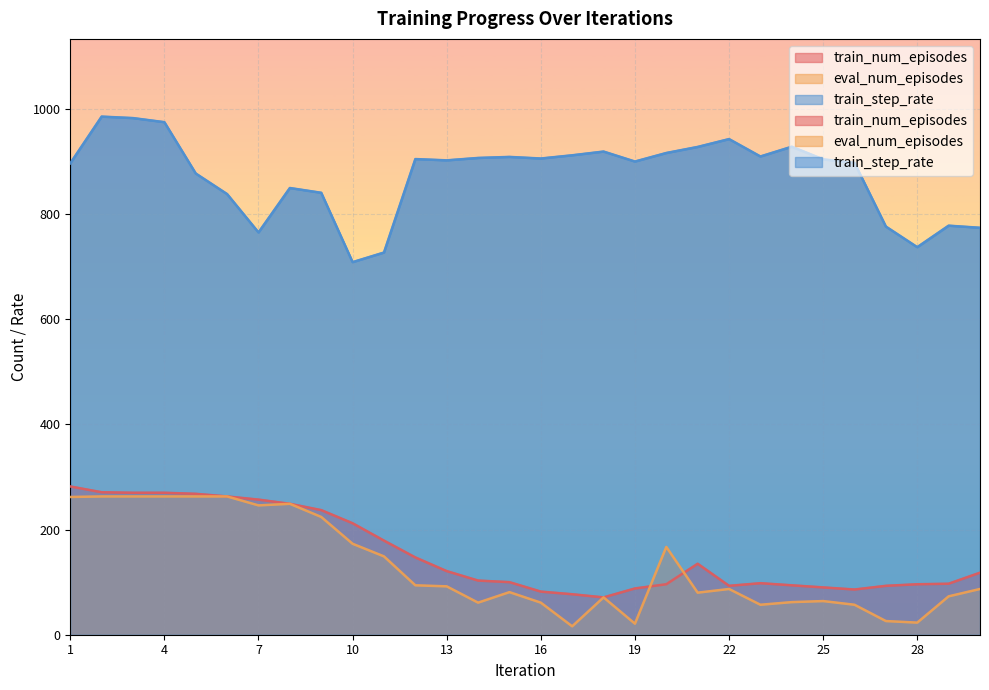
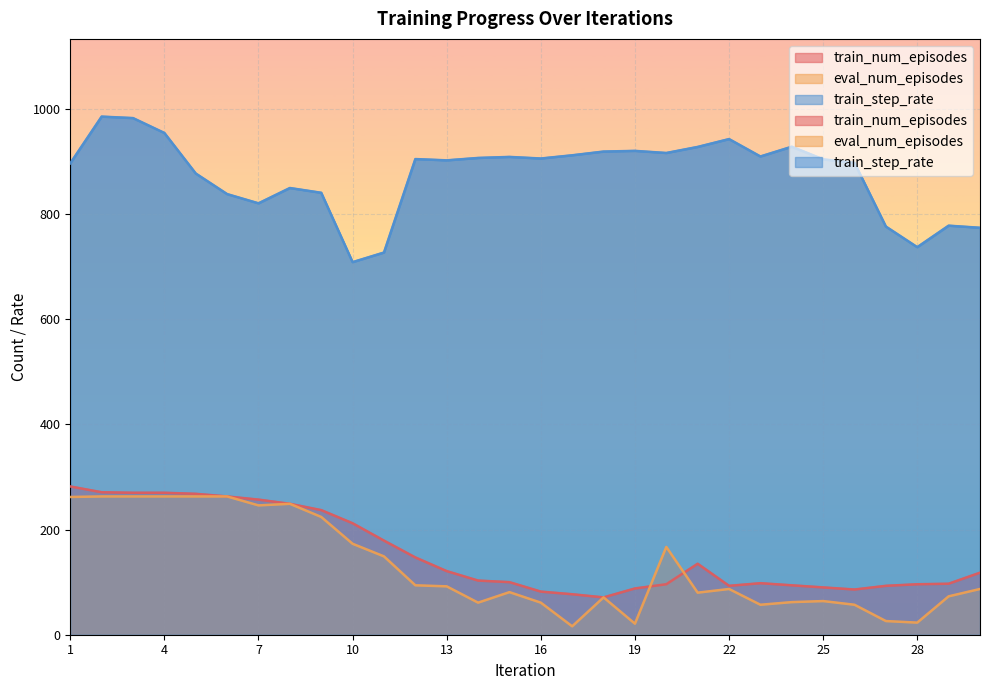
  {
    "train_step_rate": {
      "1": 900,
-     "4": 970,
-     "7": 770,
+     "4": 950,
+     "7": 820,
      "10": 710,
      "13": 900,
      "16": 910,
-     "19": 900,
+     "19": 920,
      "22": 940,
      "28": 740
    }
  }
